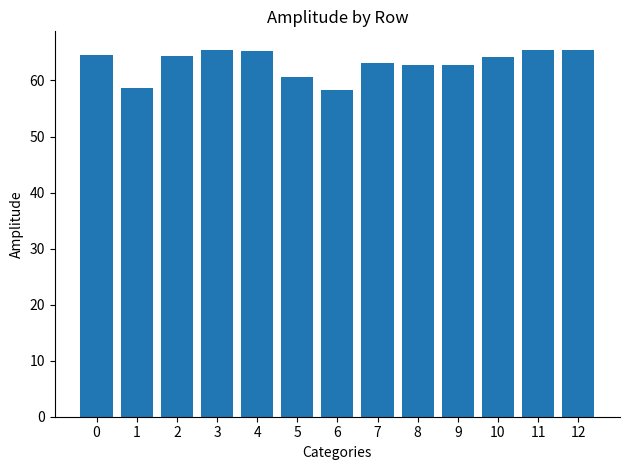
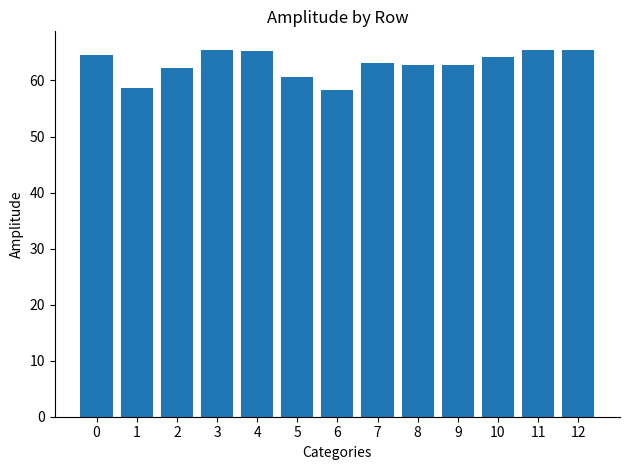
  {
    "0": 65,
    "1": 59,
-   "2": 64,
+   "2": 62,
    "3": 65,
    "4": 65,
    "5": 61,
    "6": 58,
    "7": 63,
    "8": 63,
    "9": 63,
    "10": 64,
    "11": 65,
    "12": 65
  }
